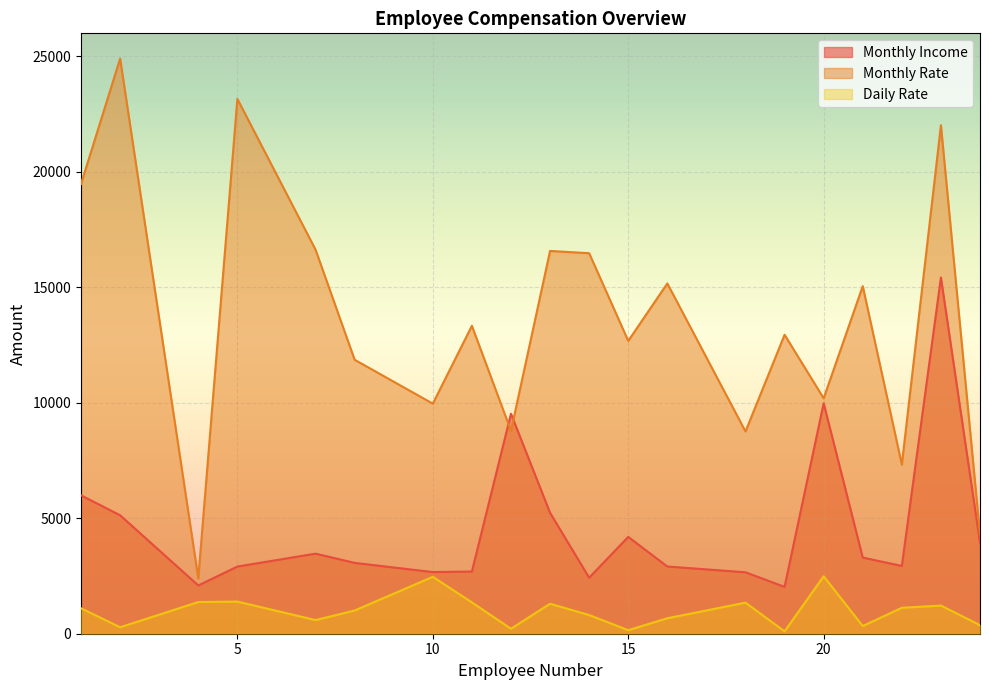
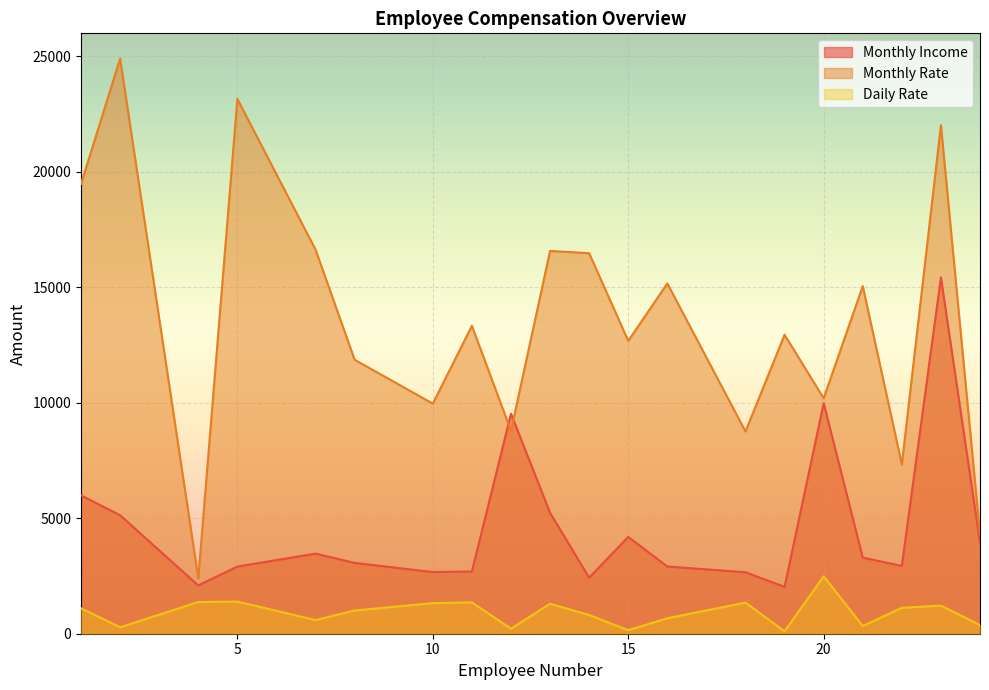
  {
    "Daily Rate": {
      "5": 1400,
-     "10": 2500,
+     "10": 1300,
      "15": 200,
      "20": 2500
    }
  }
